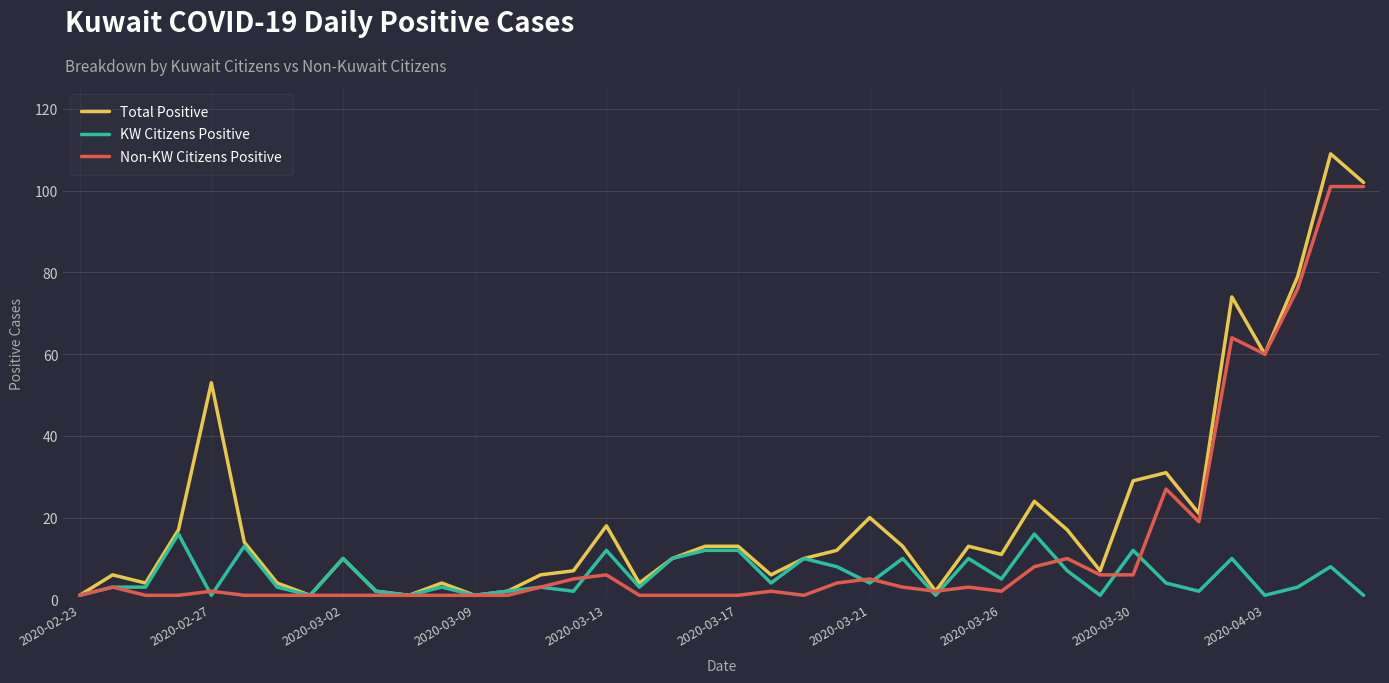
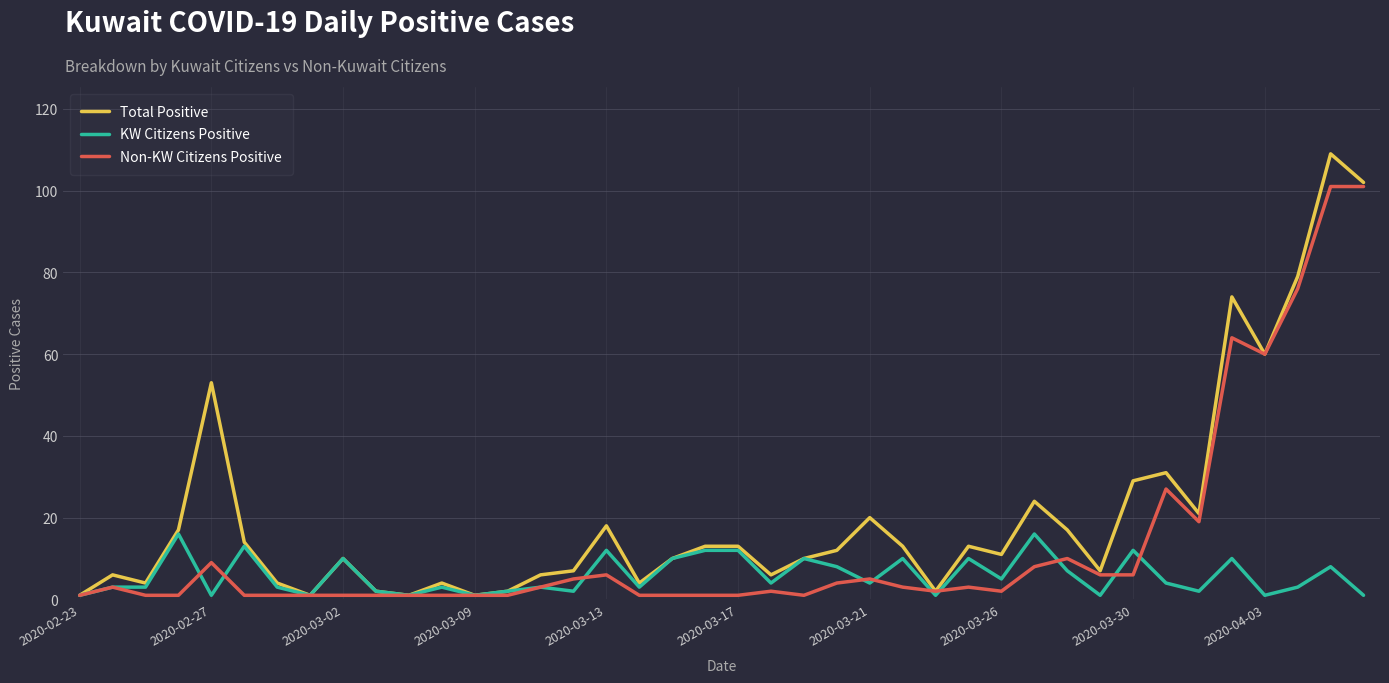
  {
    "Total Positive": {
      "2020-02-27": 53,
      "2020-03-13": 18,
      "2020-03-17": 13,
      "2020-03-21": 20,
      "2020-03-26": 11,
      "2020-03-30": 29
    },
    "KW Citizens Positive": {
      "2020-02-27": 1,
      "2020-03-13": 12,
      "2020-03-17": 12,
      "2020-03-21": 4,
      "2020-03-26": 5,
      "2020-03-30": 12,
      "2020-04-03": 1
    },
    "Non-KW Citizens Positive": {
-     "2020-02-27": 2,
+     "2020-02-27": 9,
      "2020-03-02": 1,
      "2020-03-13": 6,
      "2020-03-17": 1,
      "2020-03-21": 5,
      "2020-03-26": 2,
      "2020-03-30": 6
    }
  }
